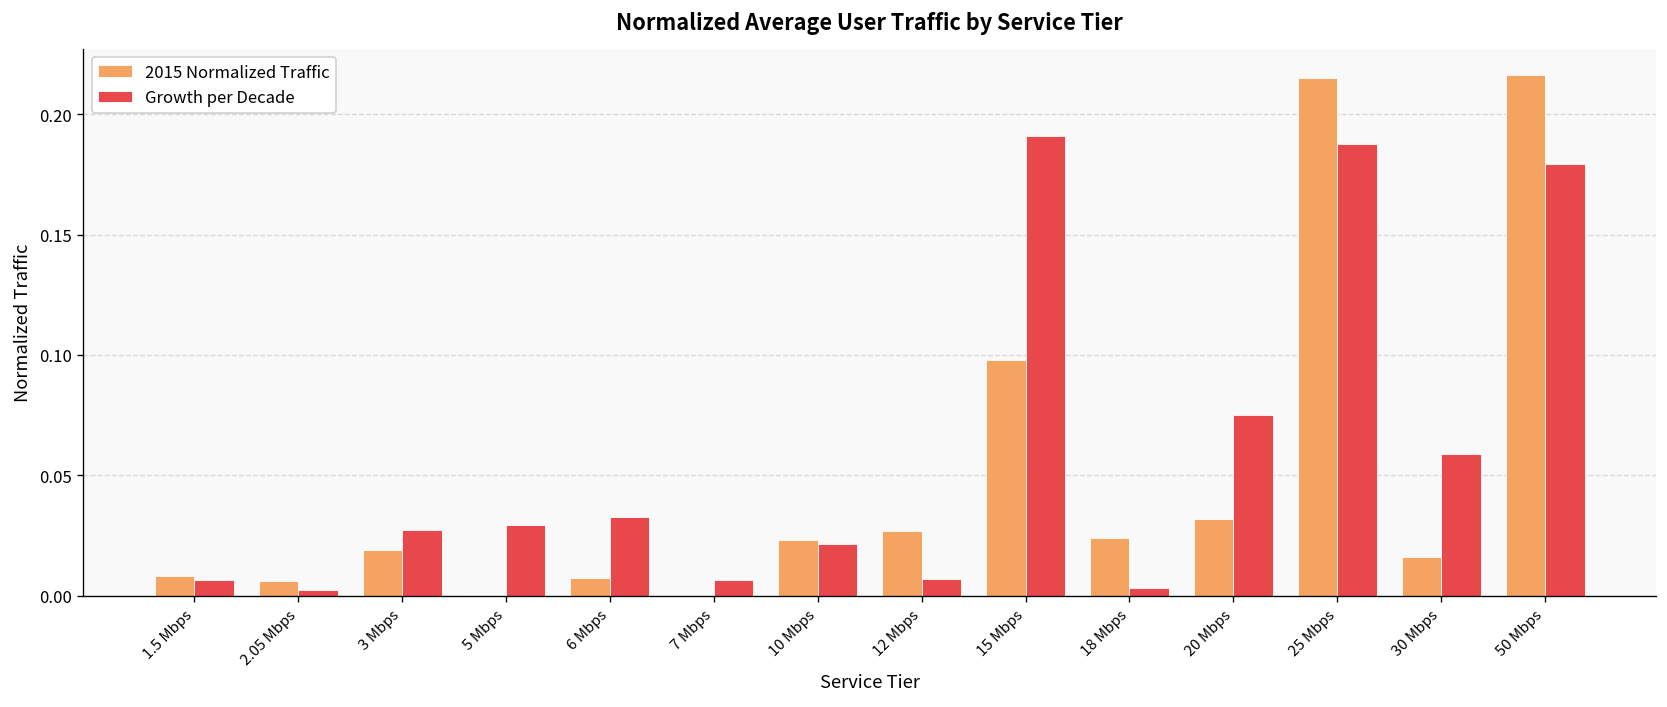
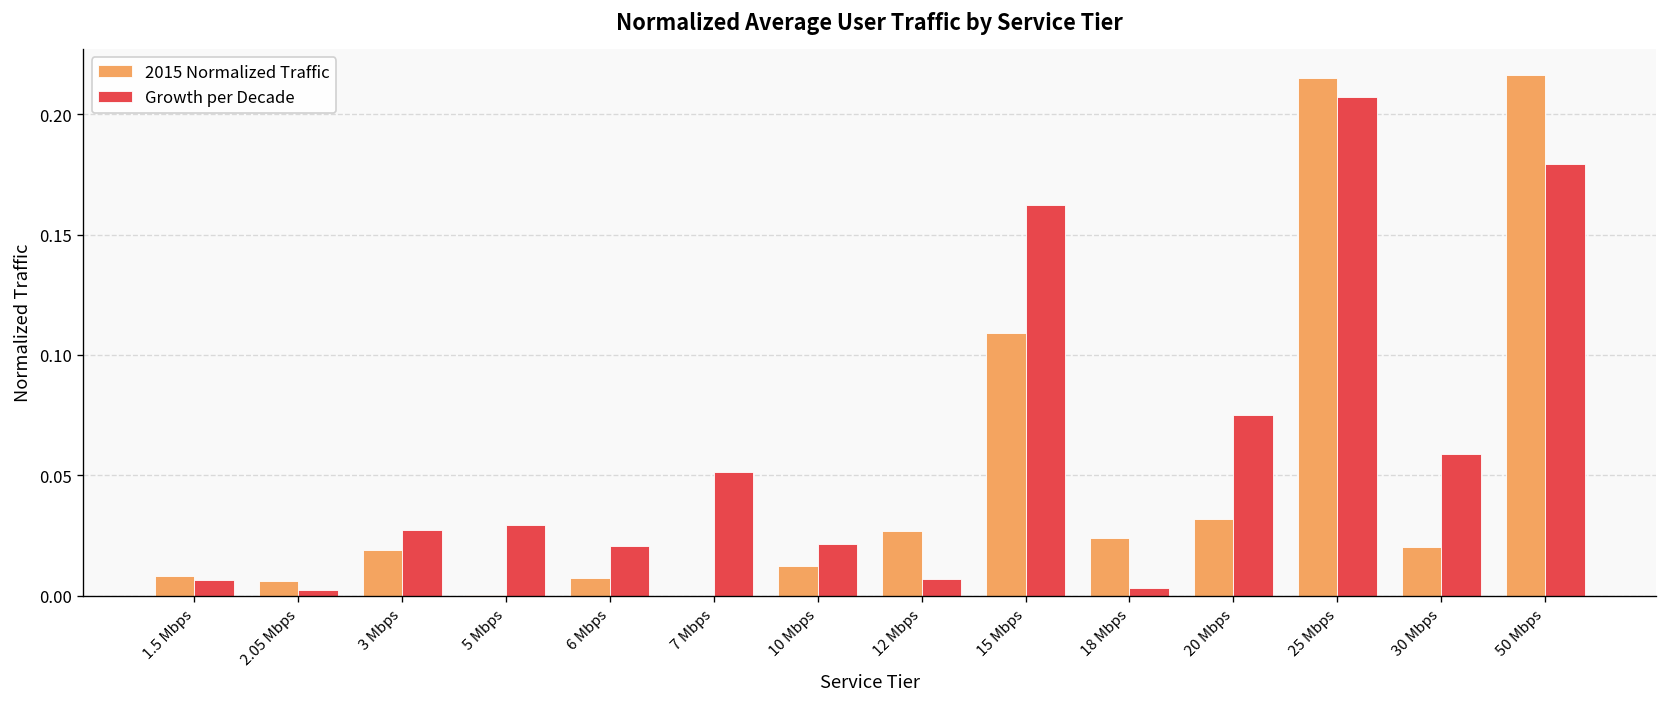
  {
    "2015 Normalized Traffic": {
      "1.5 Mbps": 0.008,
      "2.05 Mbps": 0.006,
      "3 Mbps": 0.019,
      "6 Mbps": 0.008,
      "7 Mbps": 0.000,
-     "10 Mbps": 0.023,
+     "10 Mbps": 0.012,
      "12 Mbps": 0.027,
-     "15 Mbps": 0.098,
+     "15 Mbps": 0.109,
      "18 Mbps": 0.024,
      "20 Mbps": 0.032,
      "25 Mbps": 0.215,
-     "30 Mbps": 0.016,
+     "30 Mbps": 0.020,
      "50 Mbps": 0.216
    },
    "Growth per Decade": {
      "1.5 Mbps": 0.006,
      "2.05 Mbps": 0.002,
      "3 Mbps": 0.027,
      "5 Mbps": 0.029,
-     "6 Mbps": 0.033,
-     "7 Mbps": 0.006,
+     "6 Mbps": 0.021,
+     "7 Mbps": 0.051,
      "10 Mbps": 0.021,
      "12 Mbps": 0.007,
-     "15 Mbps": 0.191,
+     "15 Mbps": 0.162,
      "18 Mbps": 0.003,
      "20 Mbps": 0.075,
-     "25 Mbps": 0.188,
+     "25 Mbps": 0.207,
      "30 Mbps": 0.059,
      "50 Mbps": 0.179
    }
  }
